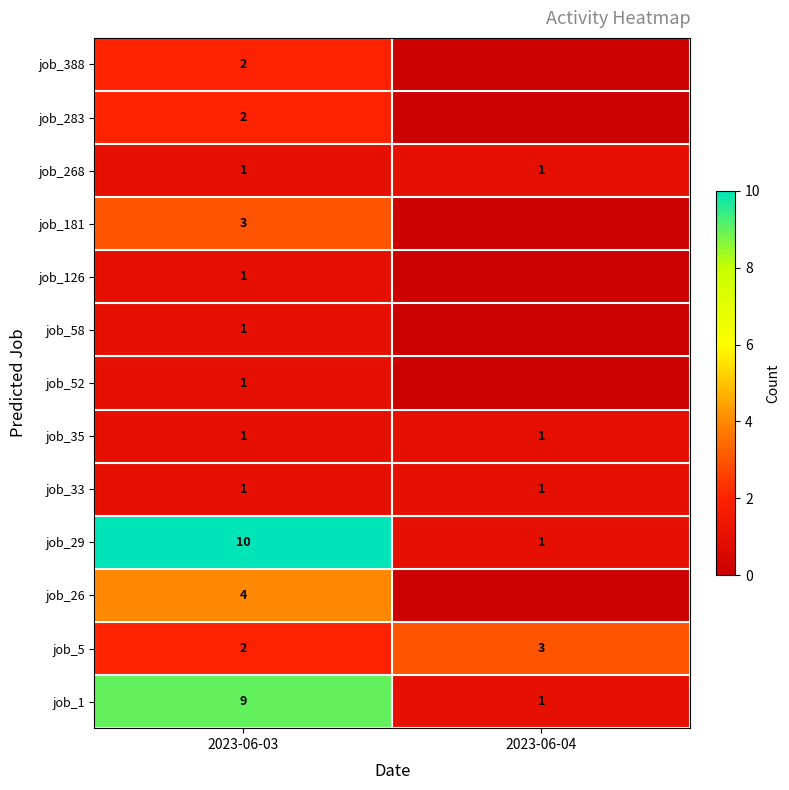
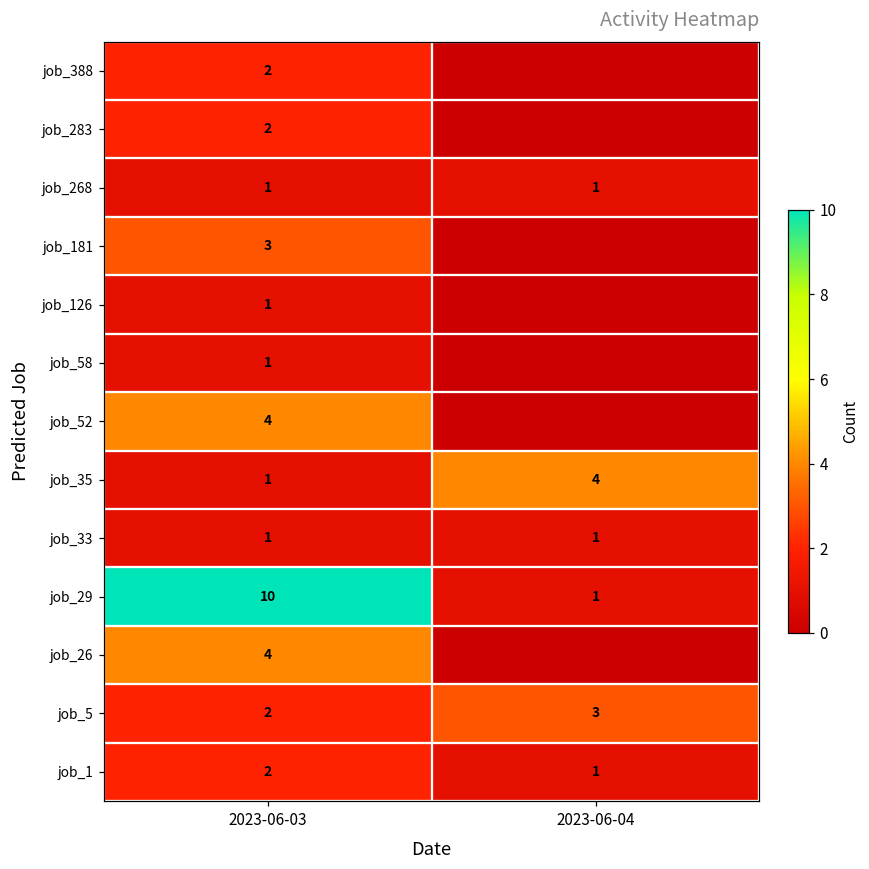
  {
    "job_388": {
      "2023-06-03": 2
    },
    "job_283": {
      "2023-06-03": 2
    },
    "job_268": {
      "2023-06-03": 1,
      "2023-06-04": 1
    },
    "job_181": {
      "2023-06-03": 3
    },
    "job_126": {
      "2023-06-03": 1
    },
    "job_58": {
      "2023-06-03": 1
    },
    "job_52": {
-     "2023-06-03": 1
+     "2023-06-03": 4
    },
    "job_35": {
      "2023-06-03": 1,
-     "2023-06-04": 1
+     "2023-06-04": 4
    },
    "job_33": {
      "2023-06-03": 1,
      "2023-06-04": 1
    },
    "job_29": {
      "2023-06-03": 10,
      "2023-06-04": 1
    },
    "job_26": {
      "2023-06-03": 4
    },
    "job_5": {
      "2023-06-03": 2,
      "2023-06-04": 3
    },
    "job_1": {
-     "2023-06-03": 9,
+     "2023-06-03": 2,
      "2023-06-04": 1
    }
  }
